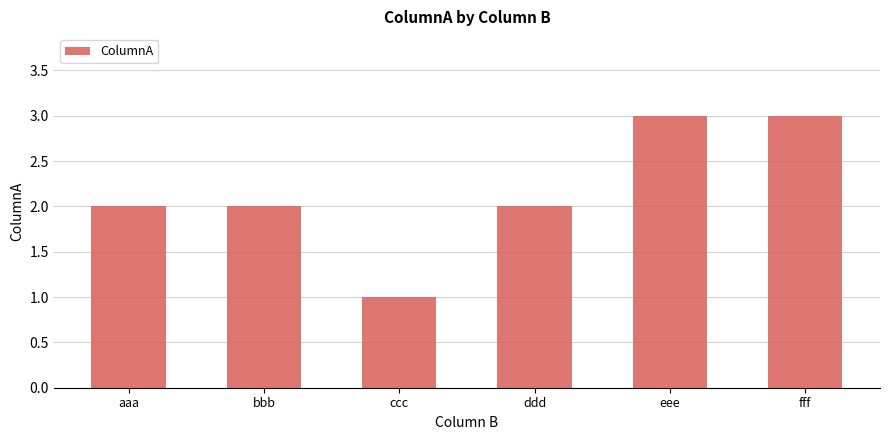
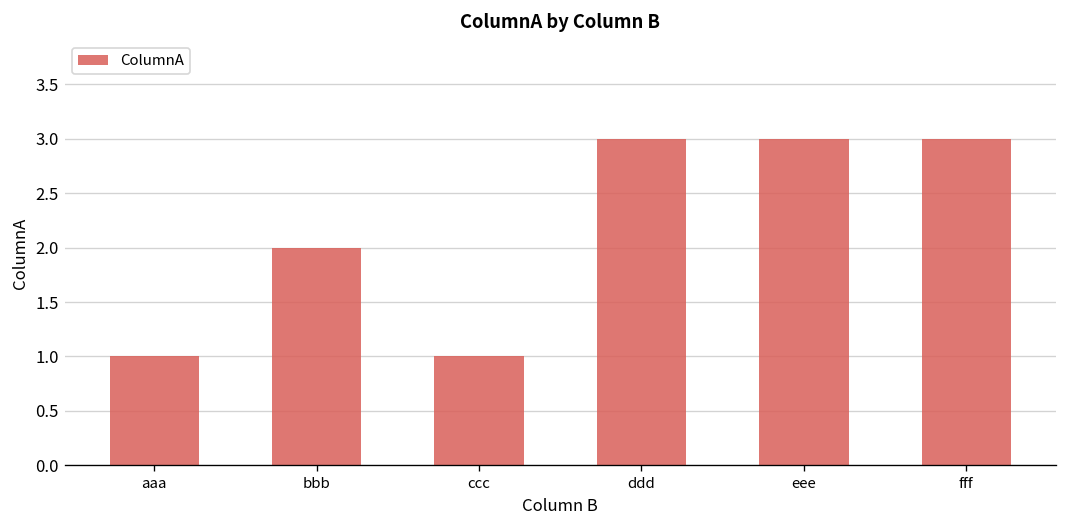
  {
-   "aaa": 2,
+   "aaa": 1,
    "bbb": 2,
    "ccc": 1,
-   "ddd": 2,
+   "ddd": 3,
    "eee": 3,
    "fff": 3
  }
